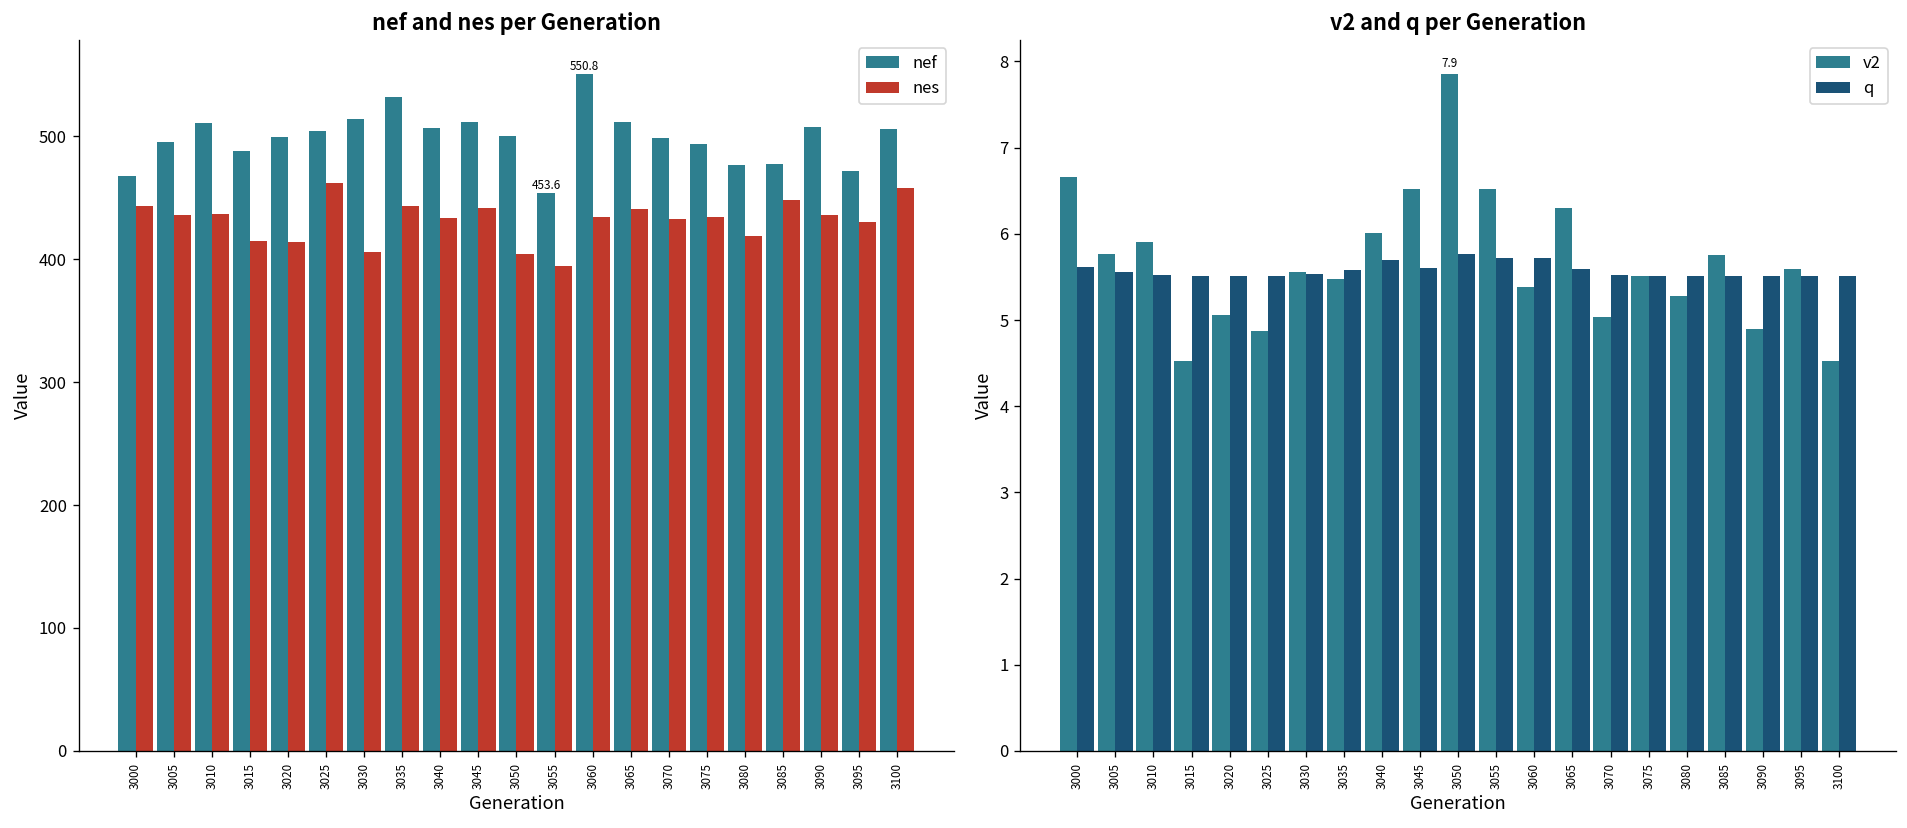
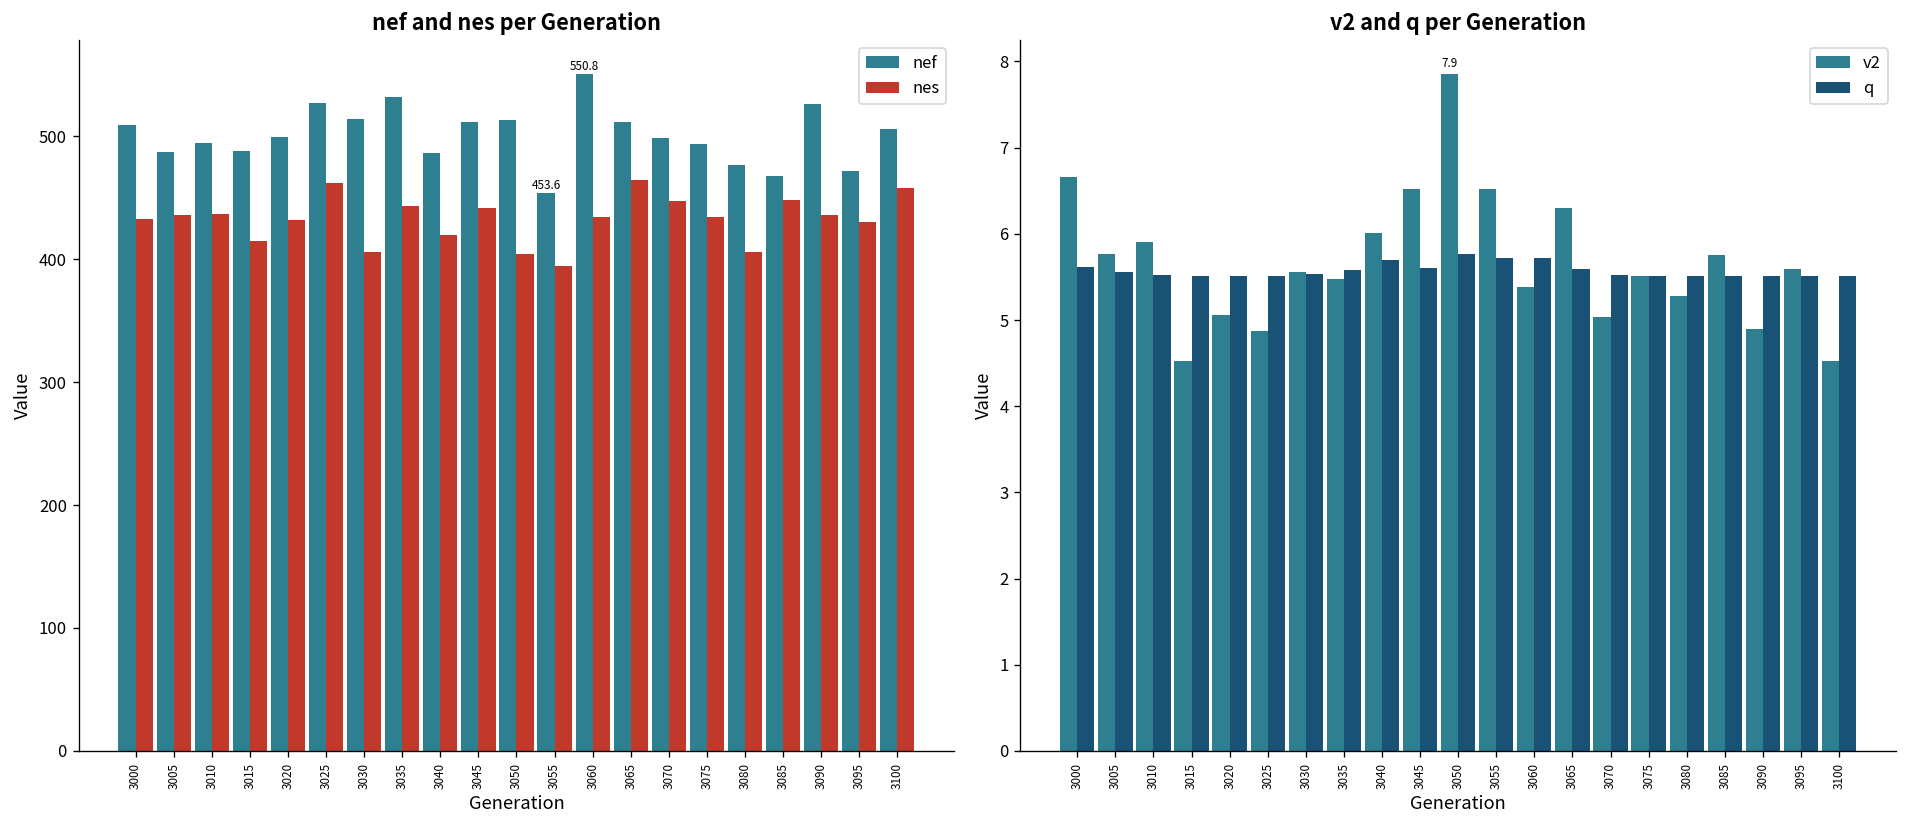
  {
    "nef and nes per Generation": {
      "nef": {
-       "3000": 468,
-       "3005": 495,
-       "3010": 511,
+       "3000": 509,
+       "3005": 487,
+       "3010": 495,
        "3015": 488,
        "3020": 499,
-       "3025": 505,
+       "3025": 527,
        "3030": 514,
        "3035": 532,
-       "3040": 507,
+       "3040": 486,
        "3045": 512,
-       "3050": 501,
+       "3050": 514,
        "3065": 511,
        "3070": 499,
        "3075": 494,
        "3080": 477,
-       "3085": 478,
-       "3090": 508,
+       "3085": 467,
+       "3090": 526,
        "3095": 472,
        "3100": 506
      },
      "nes": {
-       "3000": 443,
+       "3000": 433,
        "3005": 436,
        "3010": 436,
        "3015": 415,
-       "3020": 414,
+       "3020": 432,
        "3025": 462,
        "3030": 405,
        "3035": 443,
-       "3040": 433,
+       "3040": 420,
        "3045": 442,
        "3050": 405,
        "3055": 394,
        "3060": 434,
-       "3065": 441,
-       "3070": 433,
+       "3065": 464,
+       "3070": 448,
        "3075": 434,
-       "3080": 419,
+       "3080": 406,
        "3085": 449,
        "3090": 436,
        "3095": 430,
        "3100": 458
      }
    }
  }
